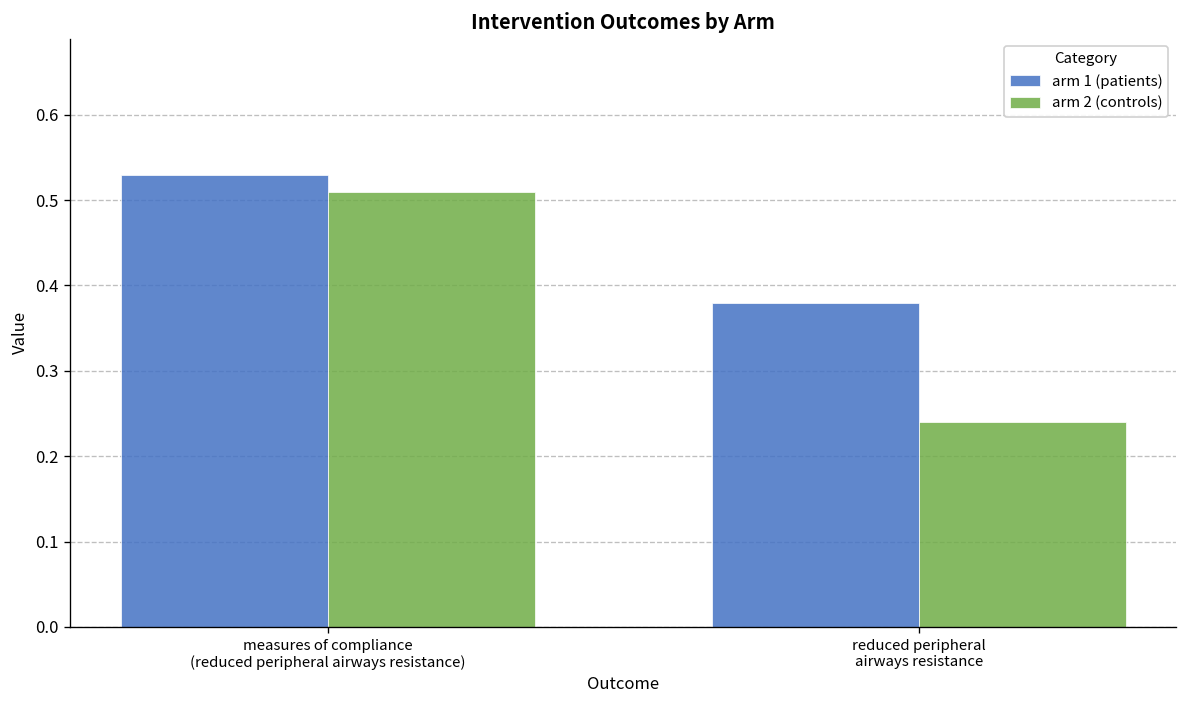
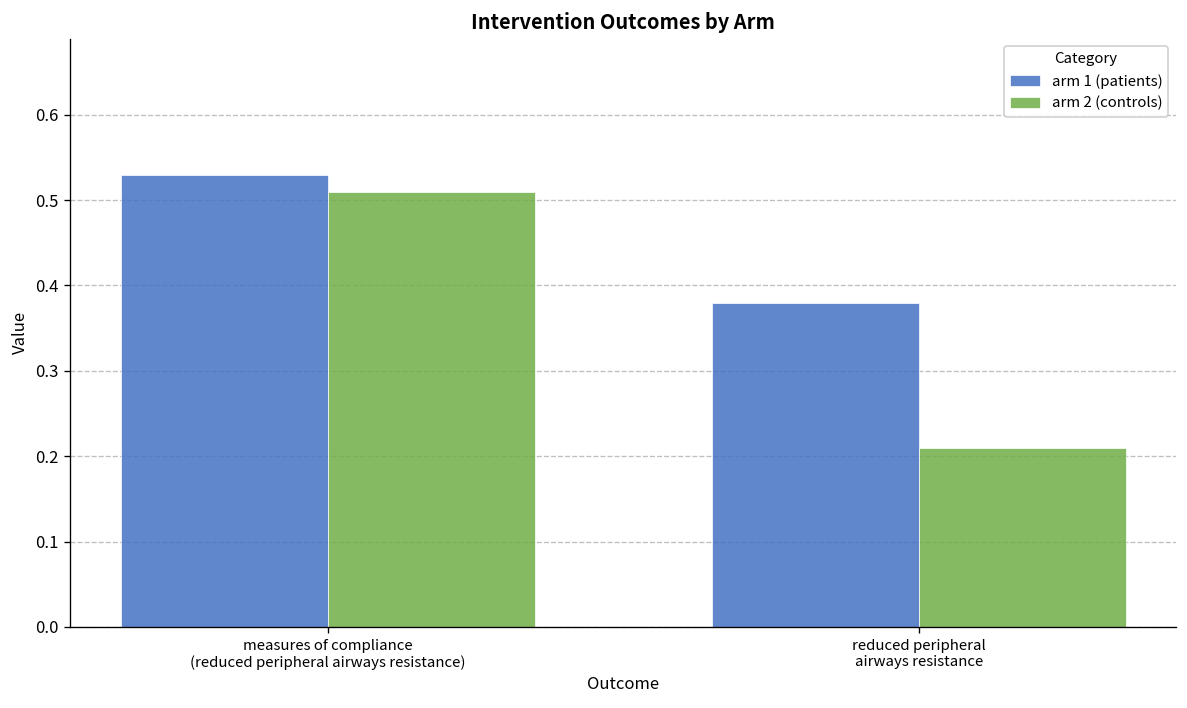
  {
    "arm 1 (patients)": {
      "measures of compliance (reduced peripheral airways resistance)": 0.53,
      "reduced peripheral airways resistance": 0.38
    },
    "arm 2 (controls)": {
      "measures of compliance (reduced peripheral airways resistance)": 0.51,
-     "reduced peripheral airways resistance": 0.24
+     "reduced peripheral airways resistance": 0.21
    }
  }
